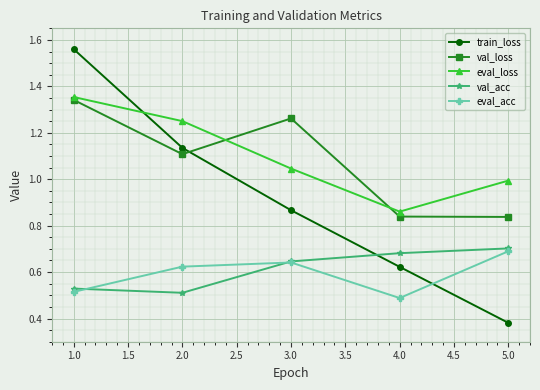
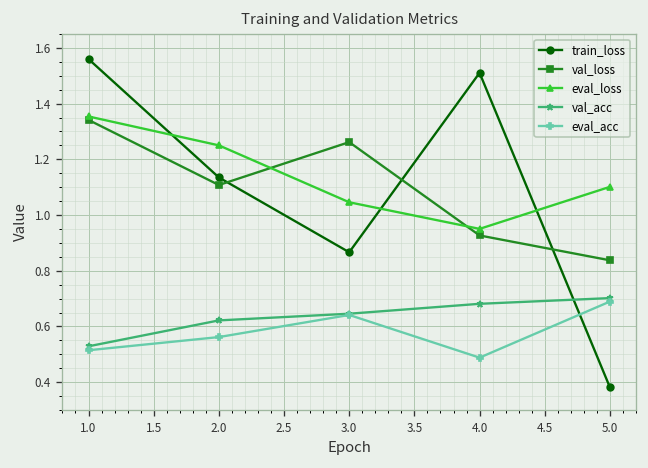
  {
    "train_loss": {
      "1.0": 1.56,
      "2.0": 1.14,
      "3.0": 0.87,
-     "4.0": 0.62,
+     "4.0": 1.51,
      "5.0": 0.38
    },
    "val_loss": {
      "1.0": 1.34,
      "2.0": 1.11,
      "3.0": 1.26,
-     "4.0": 0.84,
+     "4.0": 0.93,
      "5.0": 0.84
    },
    "eval_loss": {
      "1.0": 1.35,
      "2.0": 1.25,
      "3.0": 1.05,
-     "4.0": 0.86,
-     "5.0": 0.99
+     "4.0": 0.95,
+     "5.0": 1.10
    },
    "val_acc": {
      "1.0": 0.53,
-     "2.0": 0.51,
+     "2.0": 0.62,
      "4.0": 0.68,
      "5.0": 0.70
    },
    "eval_acc": {
      "1.0": 0.51,
-     "2.0": 0.62,
+     "2.0": 0.56,
      "4.0": 0.49,
      "5.0": 0.69
    }
  }
